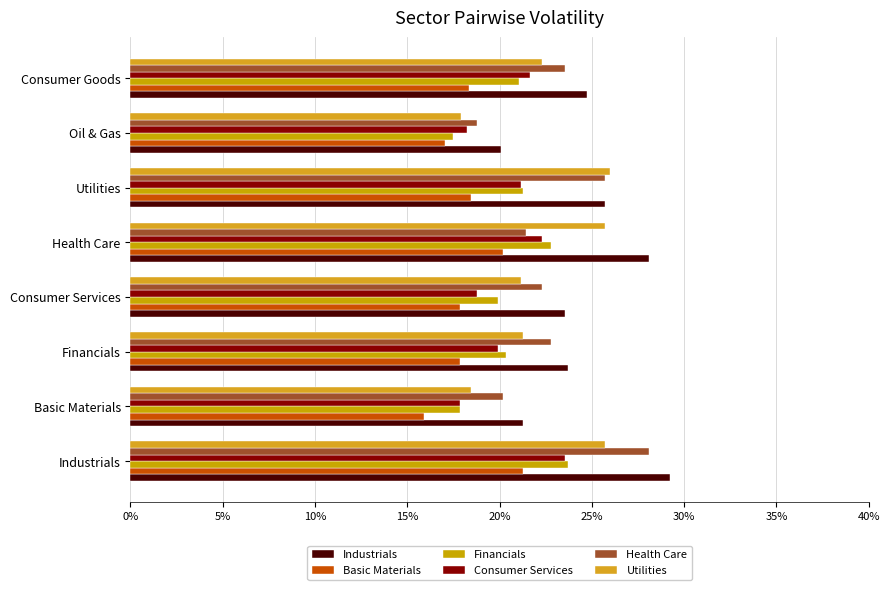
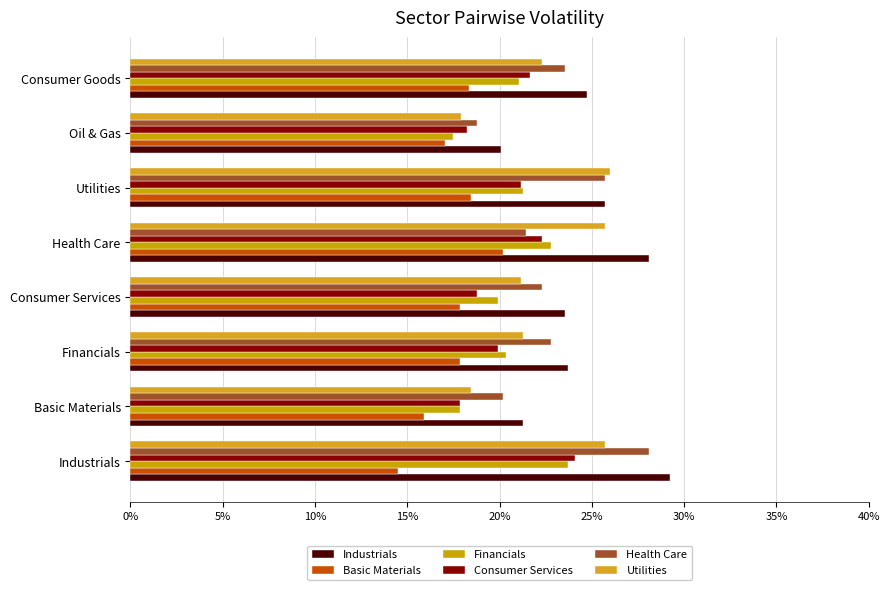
  {
    "Industrials": {
      "Consumer Goods": "24.7%",
      "Oil & Gas": "20.1%",
      "Utilities": "25.7%",
      "Health Care": "28.1%",
      "Consumer Services": "23.5%",
      "Financials": "23.7%",
      "Basic Materials": "21.2%",
      "Industrials": "29.3%"
    },
    "Basic Materials": {
      "Consumer Goods": "18.3%",
      "Oil & Gas": "17.0%",
      "Utilities": "18.5%",
      "Health Care": "20.2%",
      "Consumer Services": "17.8%",
      "Financials": "17.8%",
      "Basic Materials": "15.9%",
-     "Industrials": "21.2%"
+     "Industrials": "14.5%"
    },
    "Consumer Services": {
      "Consumer Goods": "21.7%",
      "Oil & Gas": "18.2%",
      "Utilities": "21.2%",
      "Health Care": "22.3%",
      "Consumer Services": "18.8%",
      "Financials": "19.9%",
      "Basic Materials": "17.8%",
-     "Industrials": "23.5%"
+     "Industrials": "24.1%"
    },
    "Health Care": {
      "Consumer Goods": "23.6%",
      "Oil & Gas": "18.8%",
      "Utilities": "25.7%",
      "Health Care": "21.5%",
      "Consumer Services": "22.3%",
      "Financials": "22.8%",
      "Basic Materials": "20.2%",
      "Industrials": "28.1%"
    }
  }
